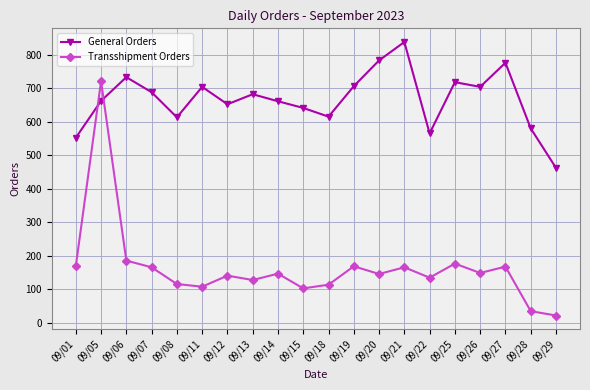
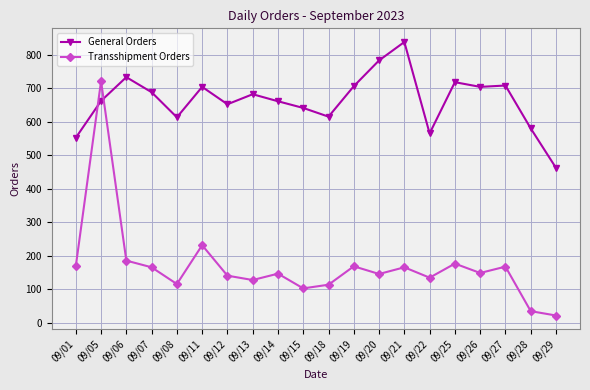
  {
    "General Orders": {
      "09/01": 550,
      "09/05": 660,
      "09/06": 730,
      "09/07": 690,
      "09/08": 610,
      "09/11": 700,
      "09/12": 650,
      "09/13": 680,
      "09/14": 660,
      "09/15": 640,
      "09/18": 620,
      "09/19": 710,
      "09/20": 780,
      "09/21": 840,
      "09/22": 570,
      "09/25": 720,
      "09/26": 700,
-     "09/27": 780,
+     "09/27": 710,
      "09/28": 580,
      "09/29": 460
    },
    "Transshipment Orders": {
      "09/01": 170,
      "09/05": 720,
      "09/06": 190,
      "09/07": 170,
      "09/08": 120,
-     "09/11": 110,
+     "09/11": 230,
      "09/12": 140,
      "09/13": 130,
      "09/14": 150,
      "09/15": 100,
      "09/18": 110,
      "09/19": 170,
      "09/20": 150,
      "09/21": 170,
      "09/22": 130,
      "09/25": 180,
      "09/26": 150,
      "09/27": 170,
      "09/28": 30,
      "09/29": 20
    }
  }
